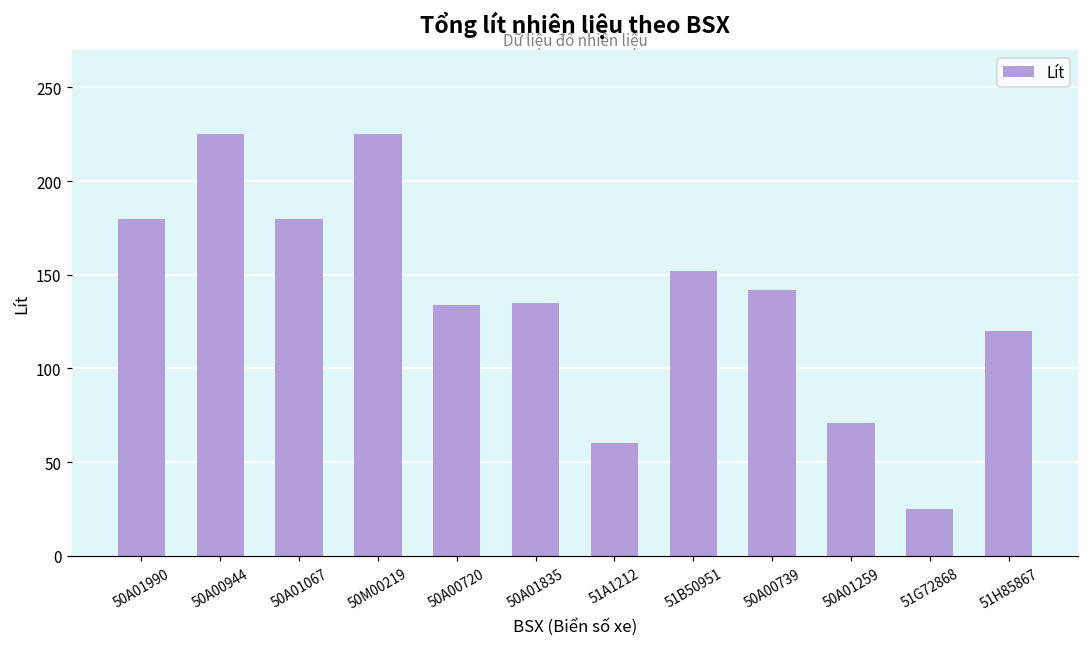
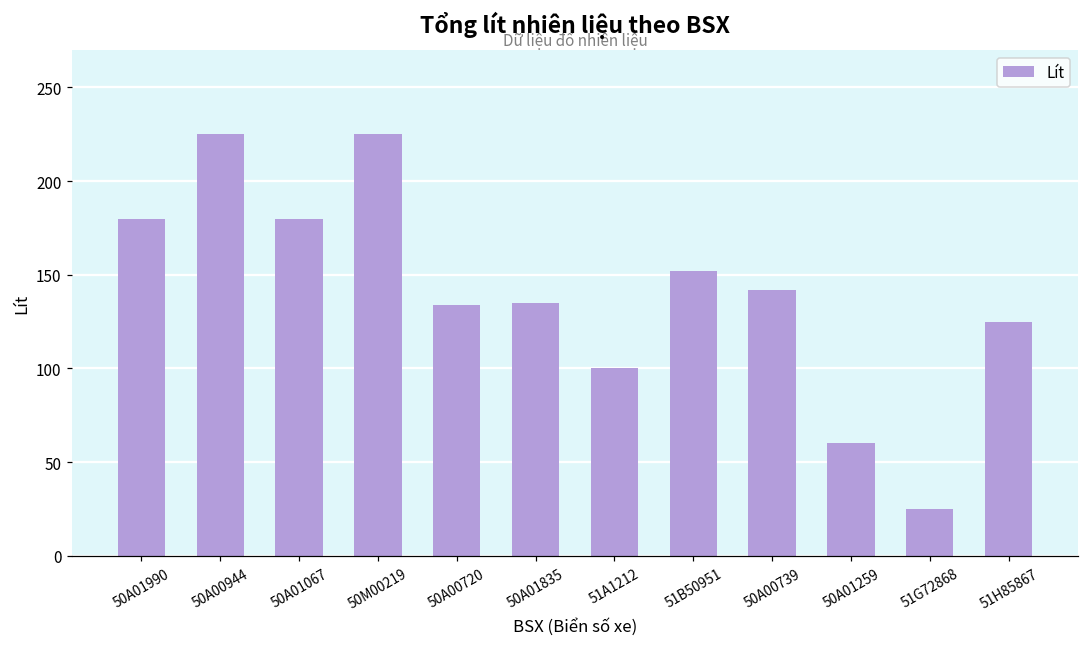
  {
    "50A01990": 180,
    "50A00944": 225,
    "50A01067": 180,
    "50M00219": 225,
    "50A00720": 134,
    "50A01835": 135,
-   "51A1212": 60,
+   "51A1212": 100,
    "51B50951": 152,
    "50A00739": 142,
-   "50A01259": 71,
+   "50A01259": 60,
    "51G72868": 25,
-   "51H85867": 120
+   "51H85867": 125
  }
